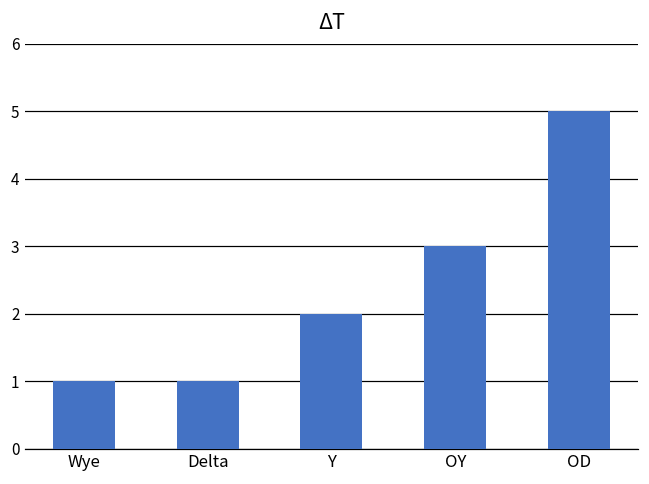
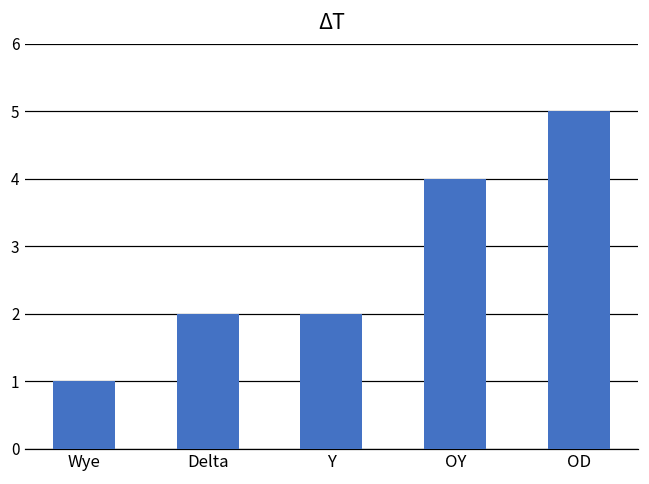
  {
    "Wye": 1,
-   "Delta": 1,
+   "Delta": 2,
    "Y": 2,
-   "OY": 3,
+   "OY": 4,
    "OD": 5
  }
